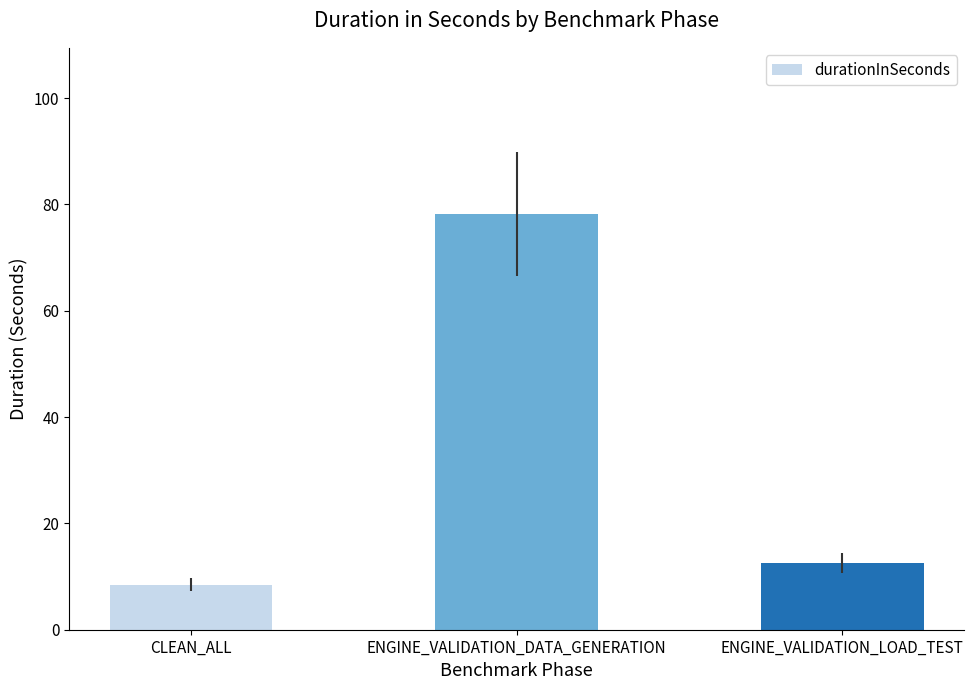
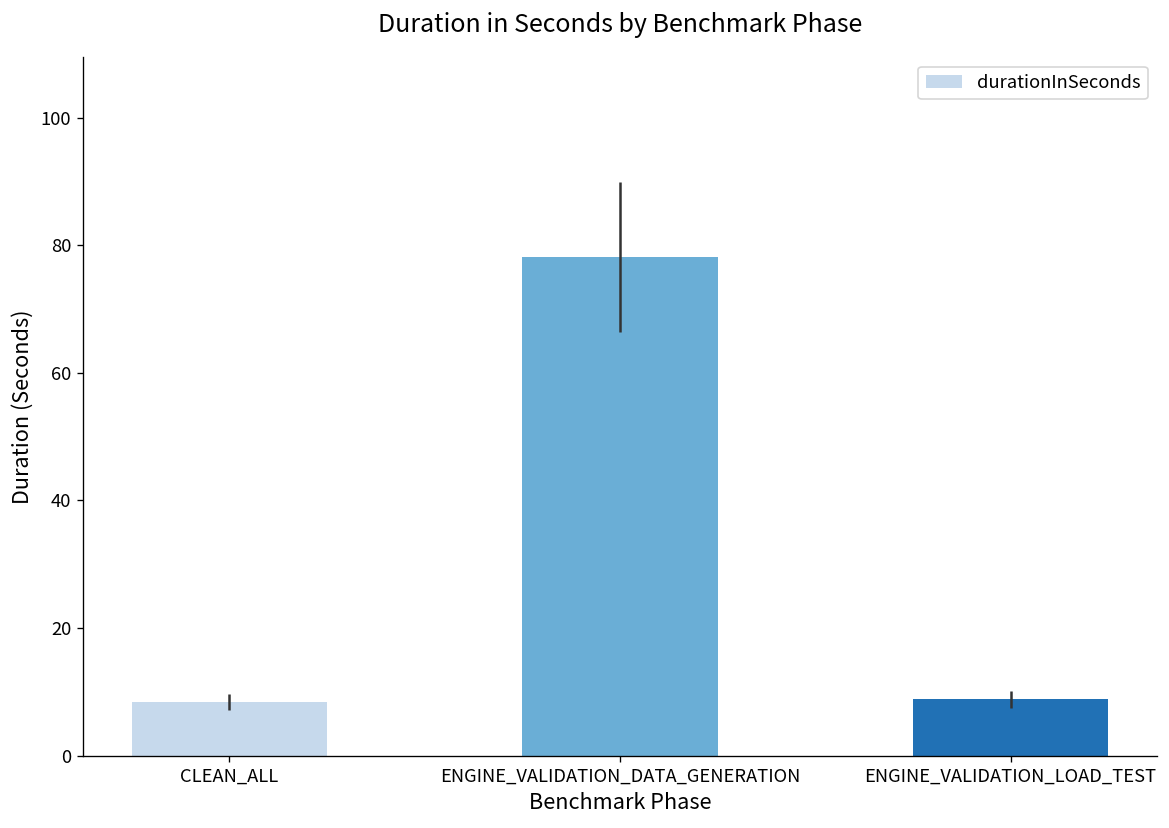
  {
    "CLEAN_ALL": 8,
    "ENGINE_VALIDATION_DATA_GENERATION": 78,
-   "ENGINE_VALIDATION_LOAD_TEST": 13
+   "ENGINE_VALIDATION_LOAD_TEST": 9
  }
